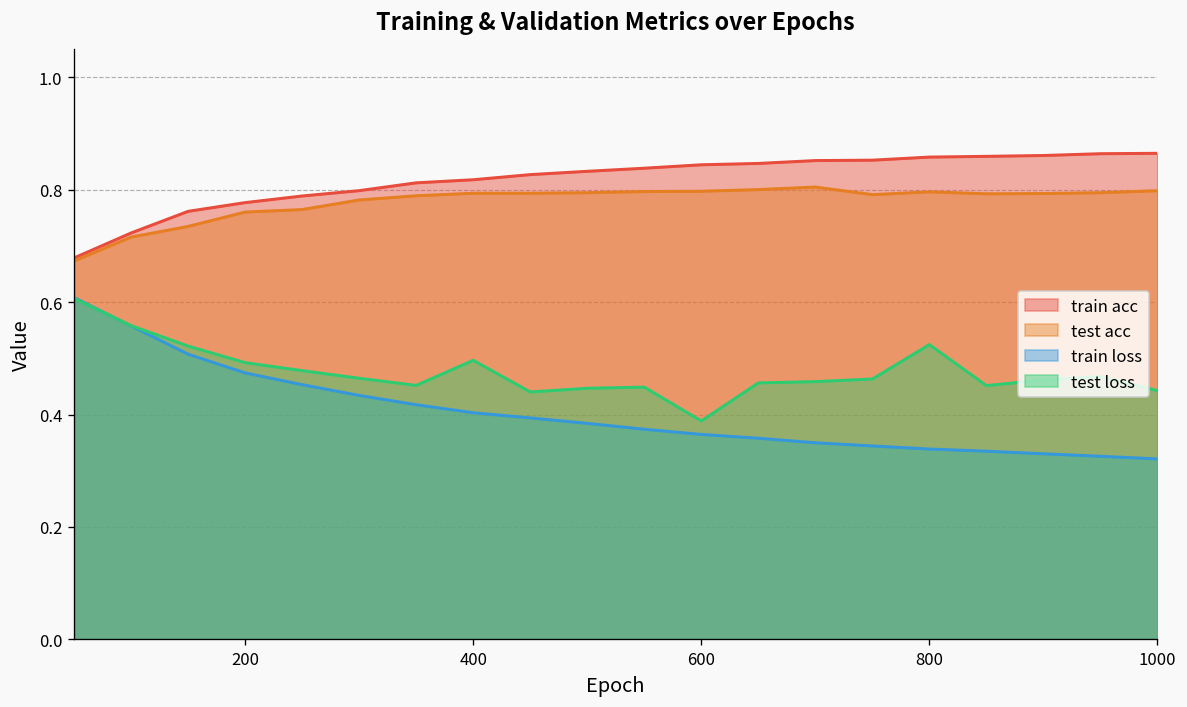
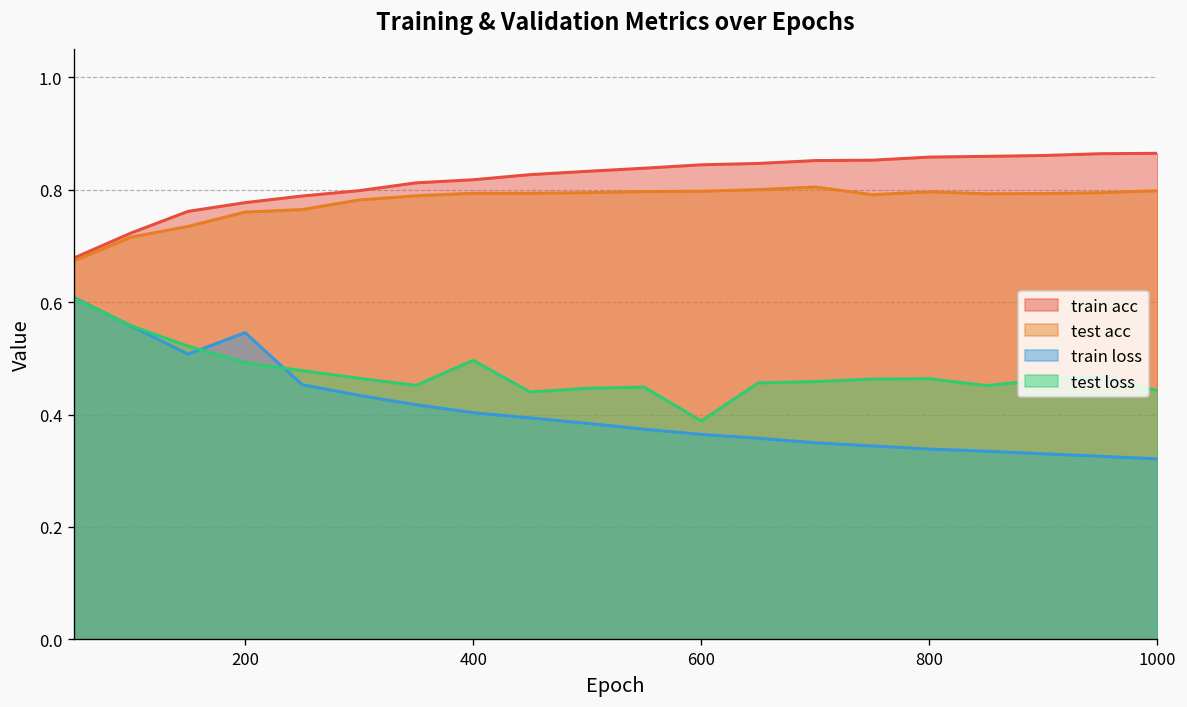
  {
    "train loss": {
-     "200": 0.47,
+     "200": 0.55,
      "400": 0.40,
      "600": 0.36,
      "800": 0.34,
      "1000": 0.32
    },
    "test loss": {
      "200": 0.49,
      "400": 0.50,
      "600": 0.39,
-     "800": 0.52,
+     "800": 0.46,
      "1000": 0.44
    }
  }
